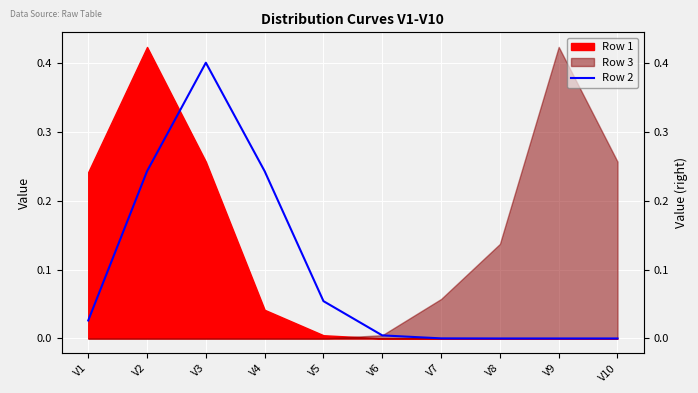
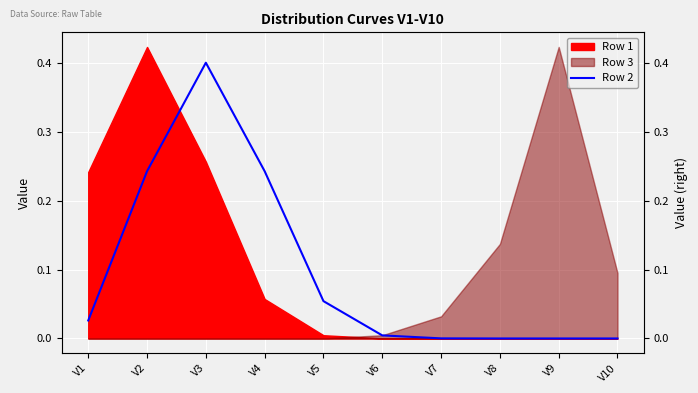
  {
    "Row 2": {
      "V1": 0.03,
      "V2": 0.24,
      "V3": 0.40,
      "V4": 0.24,
      "V5": 0.05
    },
    "Row 1": {
      "V1": 0.24,
      "V2": 0.42,
      "V3": 0.26,
-     "V4": 0.04,
+     "V4": 0.06,
      "V5": 0.00
    },
    "Row 3": {
-     "V7": 0.06,
+     "V7": 0.03,
      "V8": 0.14,
      "V9": 0.42,
-     "V10": 0.26
+     "V10": 0.10
    }
  }
